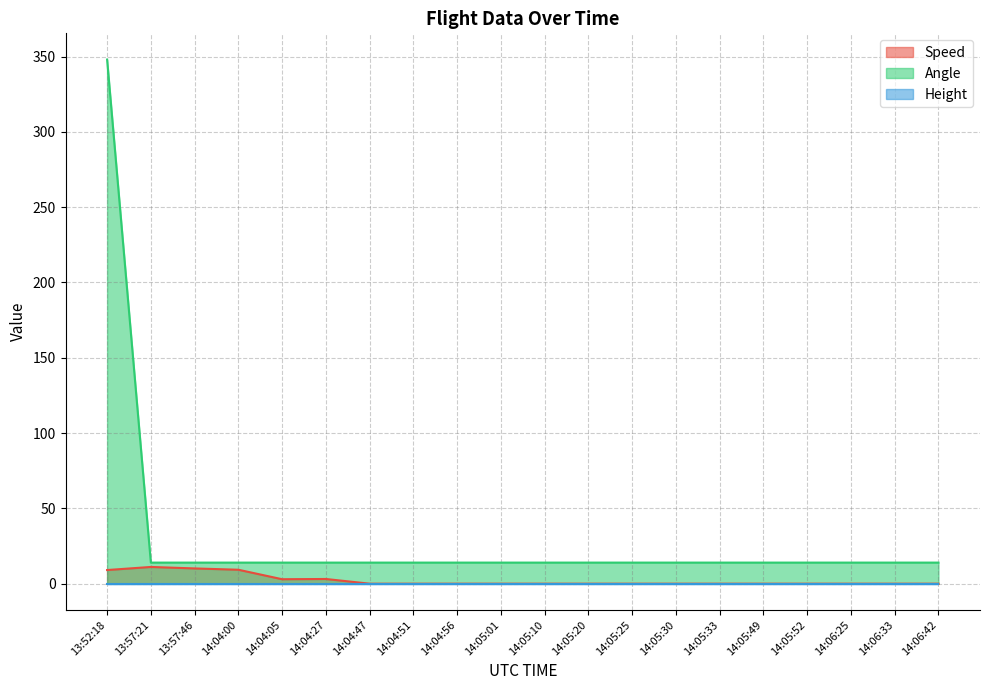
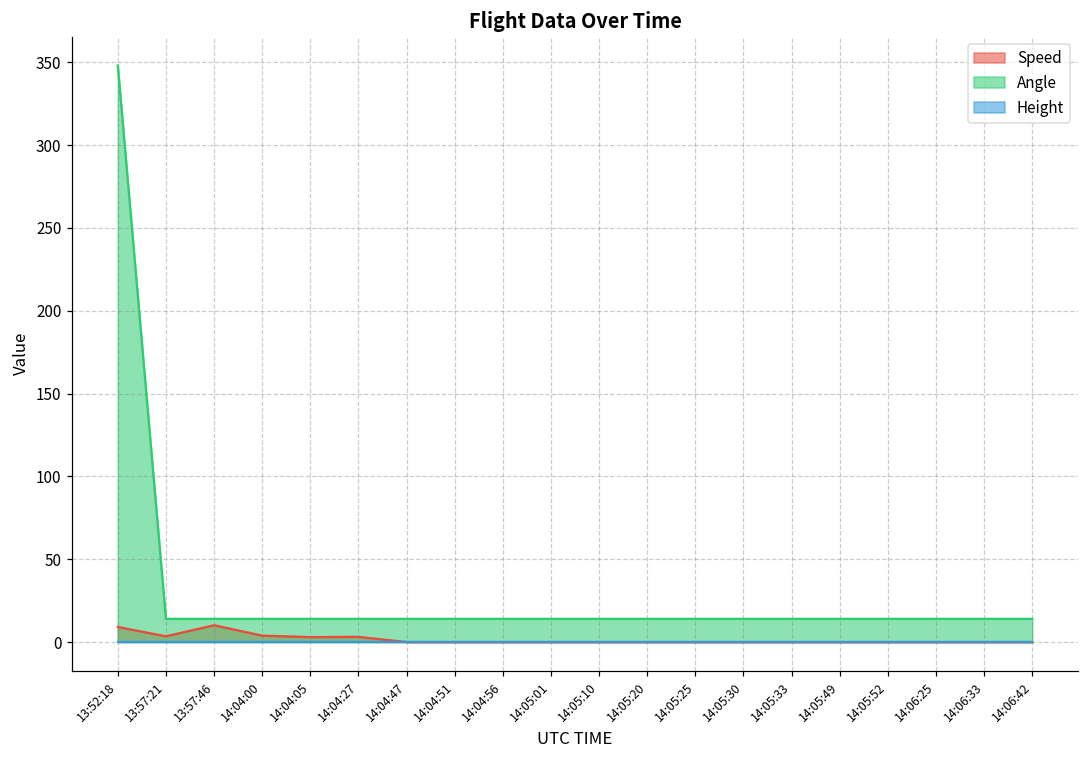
  {
    "Speed": {
      "13:52:18": 9,
-     "13:57:21": 11,
+     "13:57:21": 3,
      "13:57:46": 10,
-     "14:04:00": 9,
+     "14:04:00": 4,
      "14:04:05": 3,
      "14:04:27": 3
    },
    "Angle": {
      "13:52:18": 348,
      "13:57:21": 14,
      "13:57:46": 14,
      "14:04:00": 14,
      "14:04:05": 14,
      "14:04:27": 14,
      "14:04:47": 14,
      "14:04:51": 14,
      "14:04:56": 14,
      "14:05:01": 14,
      "14:05:10": 14,
      "14:05:20": 14,
      "14:05:25": 14,
      "14:05:30": 14,
      "14:05:33": 14,
      "14:05:49": 14,
      "14:05:52": 14,
      "14:06:25": 14,
      "14:06:33": 14,
      "14:06:42": 14
    },
    "Height": {
      "13:52:18": 0,
      "13:57:21": 0,
      "13:57:46": 0,
      "14:04:00": 0,
      "14:04:05": 0,
      "14:04:27": 0
    }
  }
